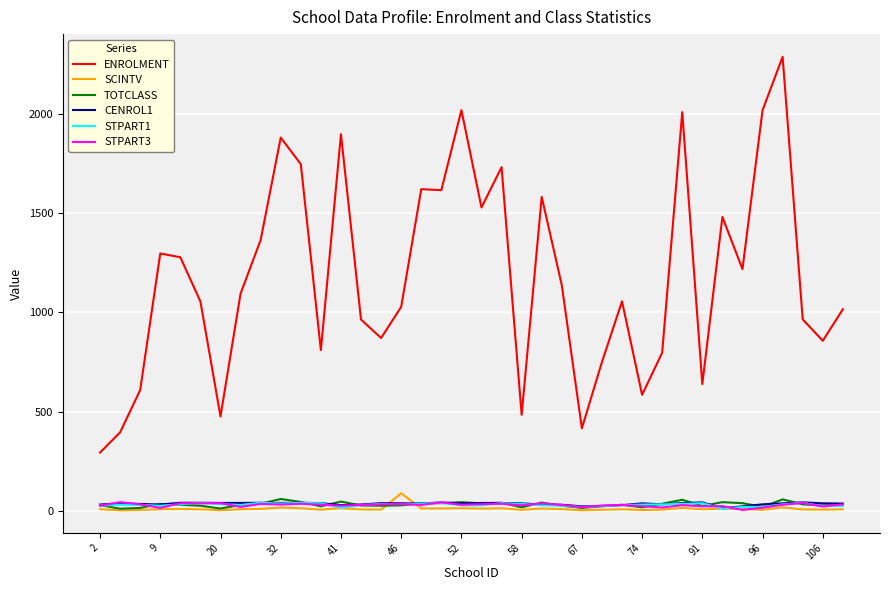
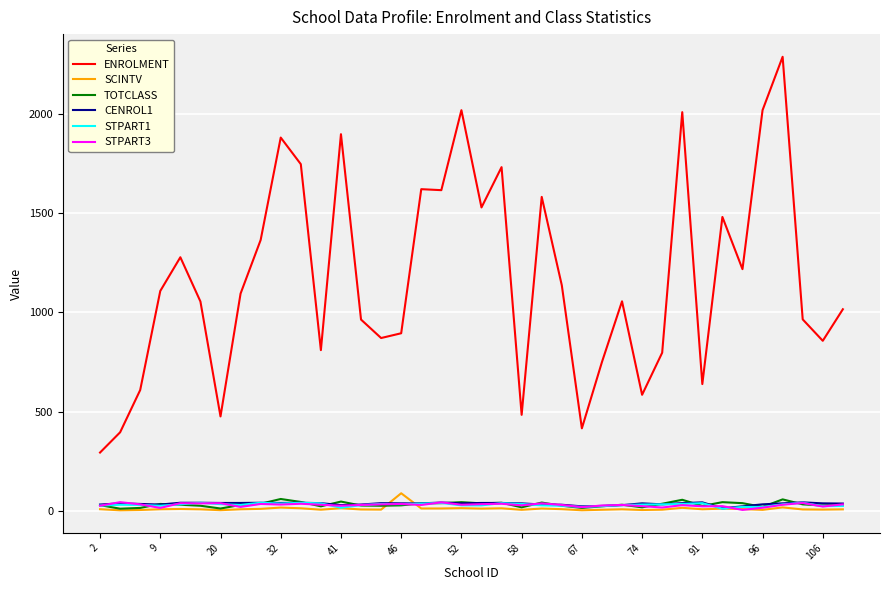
  {
    "ENROLMENT": {
      "2": 290,
-     "9": 1300,
+     "9": 1110,
      "20": 480,
      "32": 1880,
      "41": 1900,
-     "46": 1030,
+     "46": 900,
      "52": 2020,
      "58": 480,
      "67": 420,
      "74": 590,
      "91": 640,
      "96": 2020,
      "106": 860
    },
    "SCINTV": {
      "2": 10,
      "32": 20,
      "46": 90,
      "52": 10,
      "74": 0,
      "91": 10,
      "106": 10
    },
    "TOTCLASS": {
      "32": 60,
      "41": 50
    },
    "CENROL1": {
      "96": 30
    }
  }
